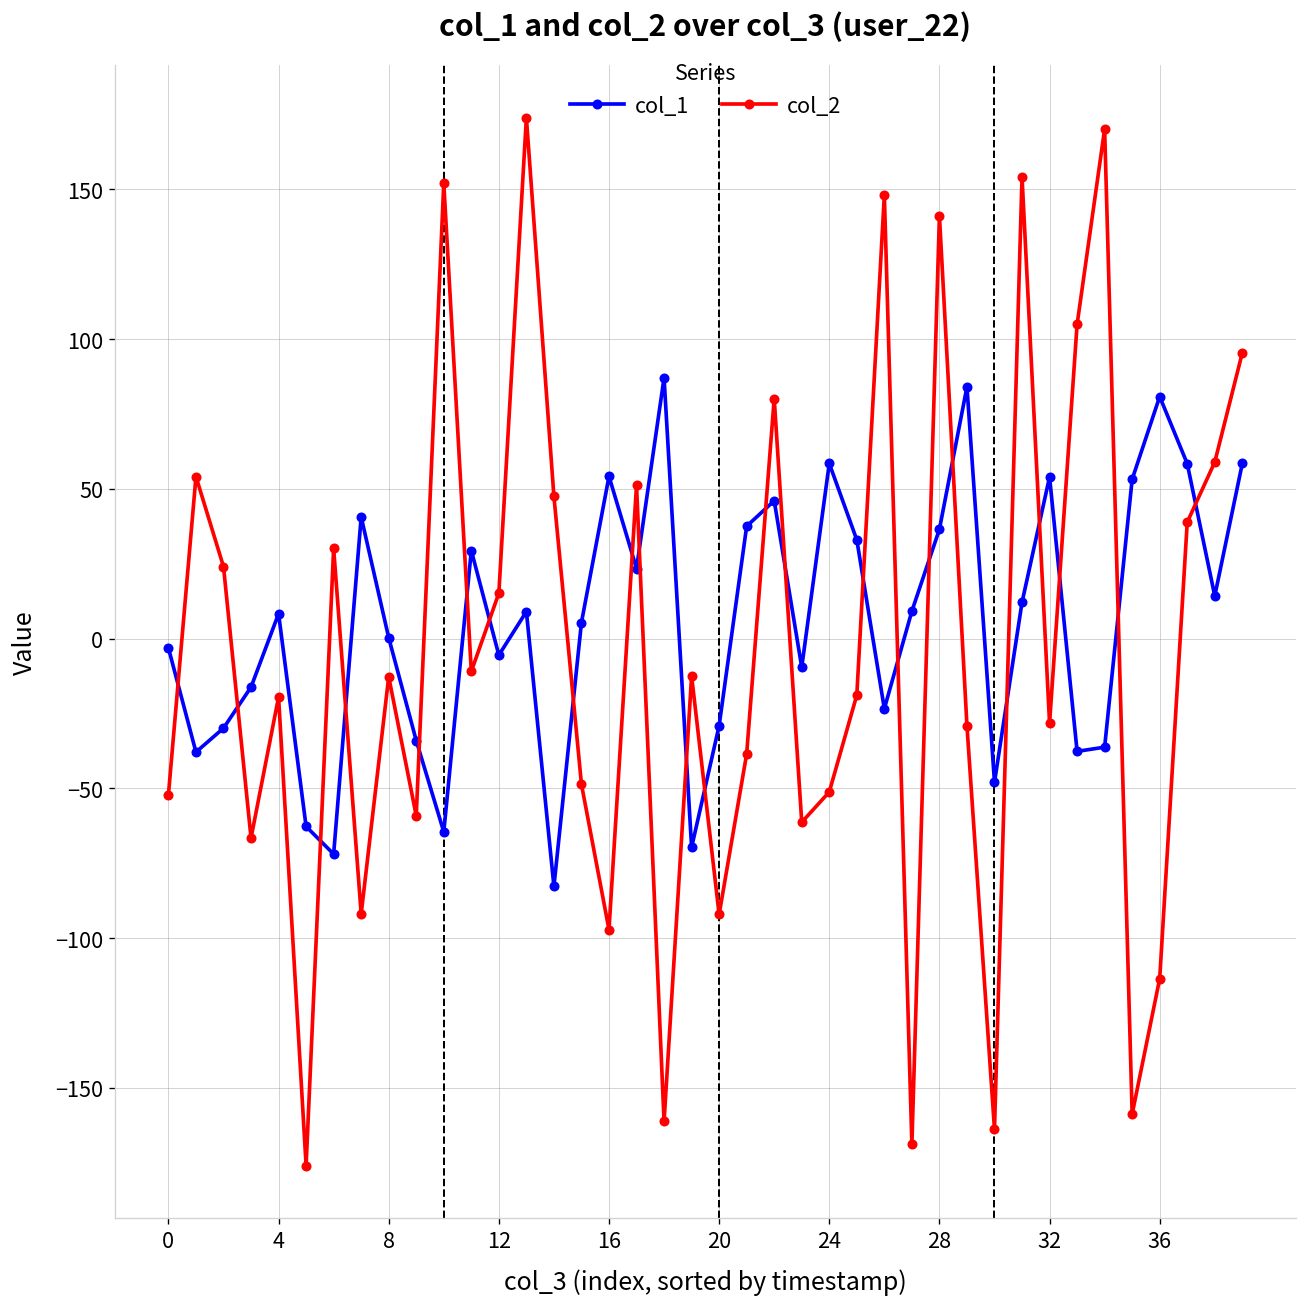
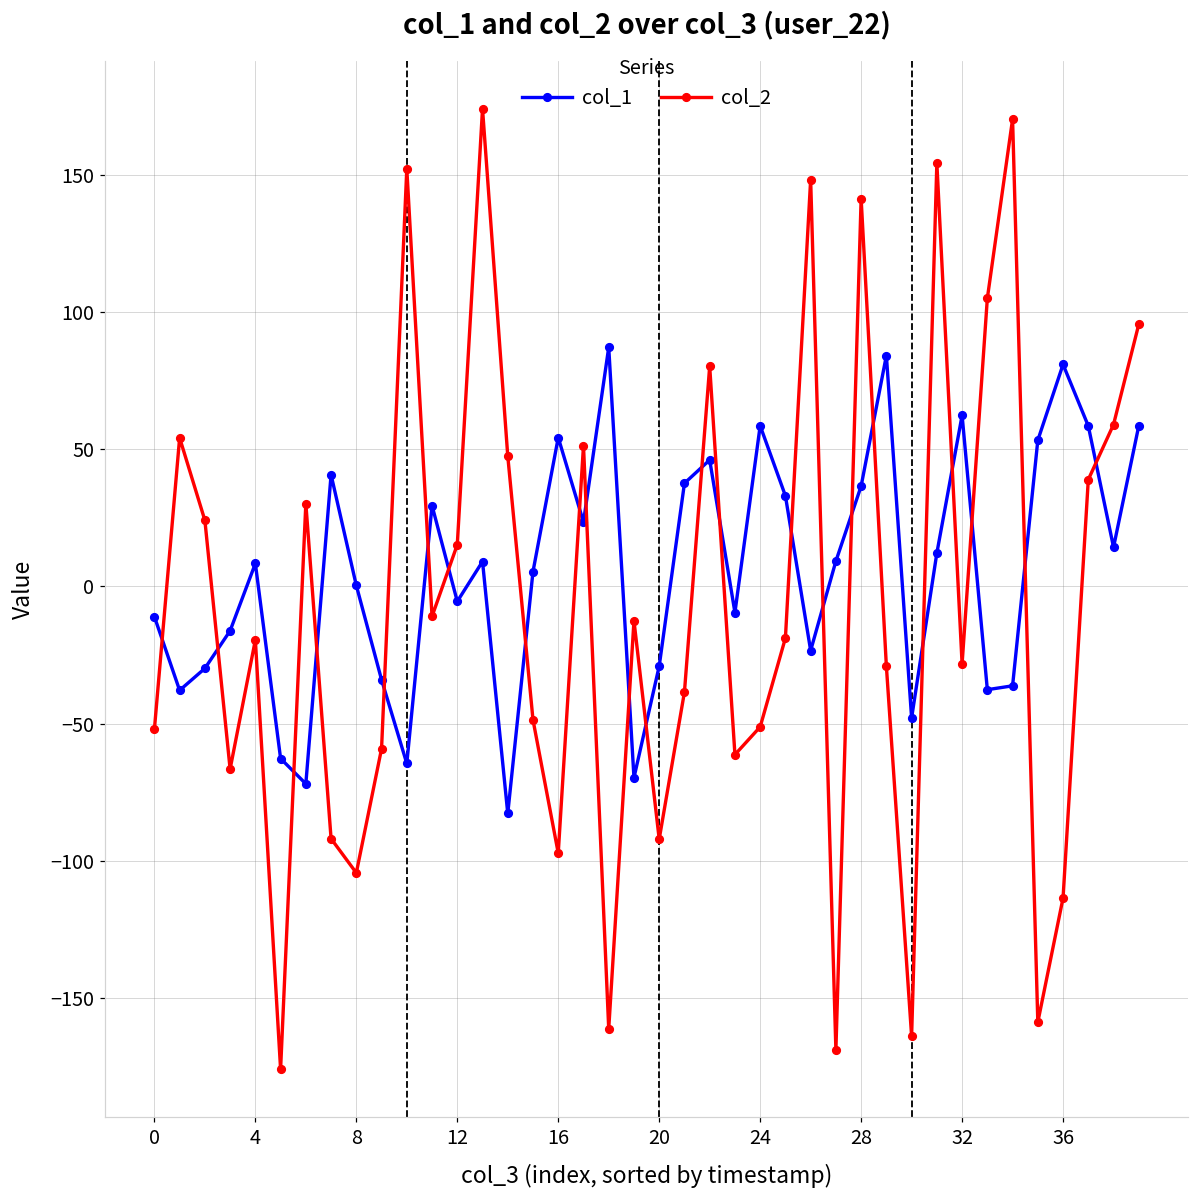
  {
    "col_1": {
-     "0": -3,
+     "0": -11,
      "4": 8,
      "8": 0,
      "12": -6,
      "16": 54,
      "20": -29,
      "24": 58,
      "28": 37,
-     "32": 54,
+     "32": 62,
      "36": 81
    },
    "col_2": {
      "0": -52,
      "4": -20,
-     "8": -13,
+     "8": -104,
      "12": 15,
      "16": -97,
      "20": -92,
      "24": -51,
      "28": 141,
      "32": -28,
      "36": -114
    }
  }
